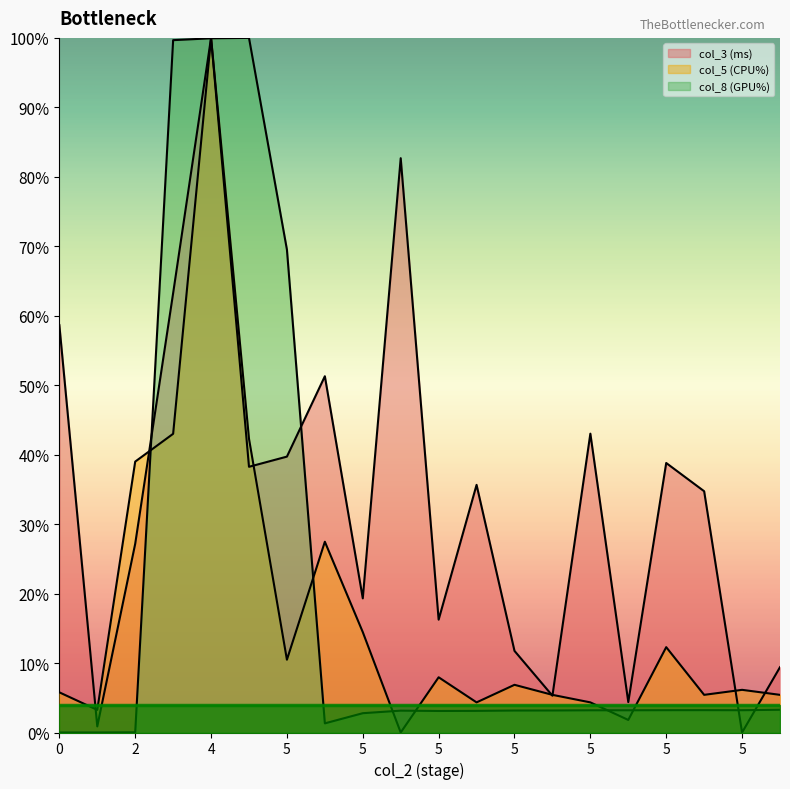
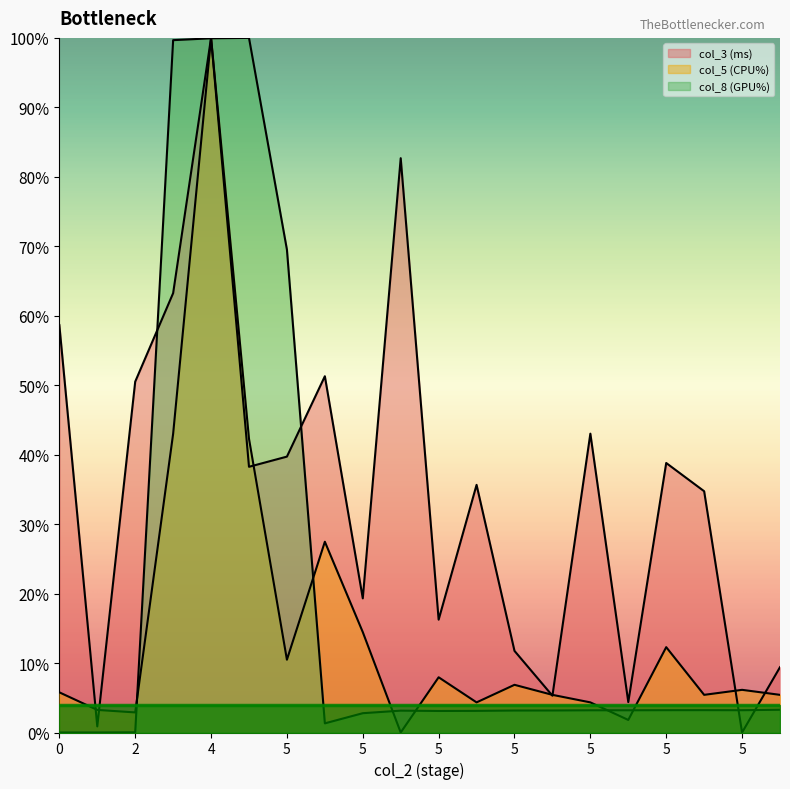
  {
    "col_3 (ms)": {
      "0": "59%",
-     "2": "27%"
+     "2": "51%"
    },
    "col_5 (CPU%)": {
      "0": "6%",
-     "2": "39%"
+     "2": "3%"
    },
    "col_8 (GPU%)": {
      "0": "0%",
      "2": "0%"
    }
  }
